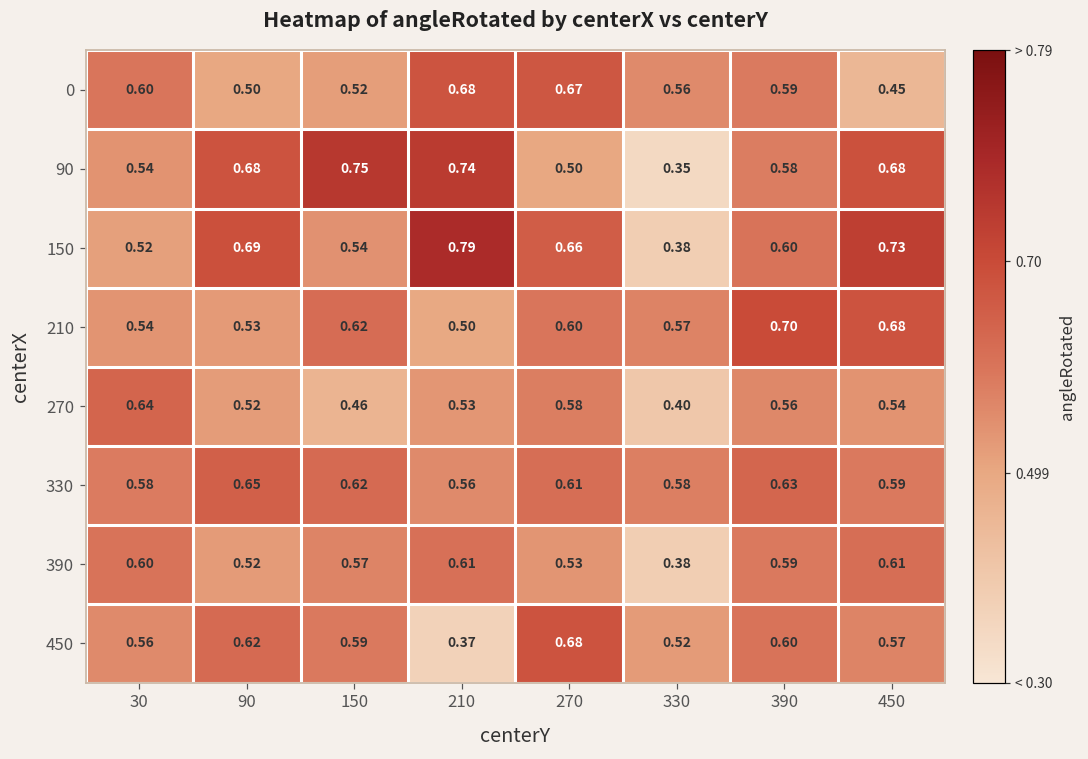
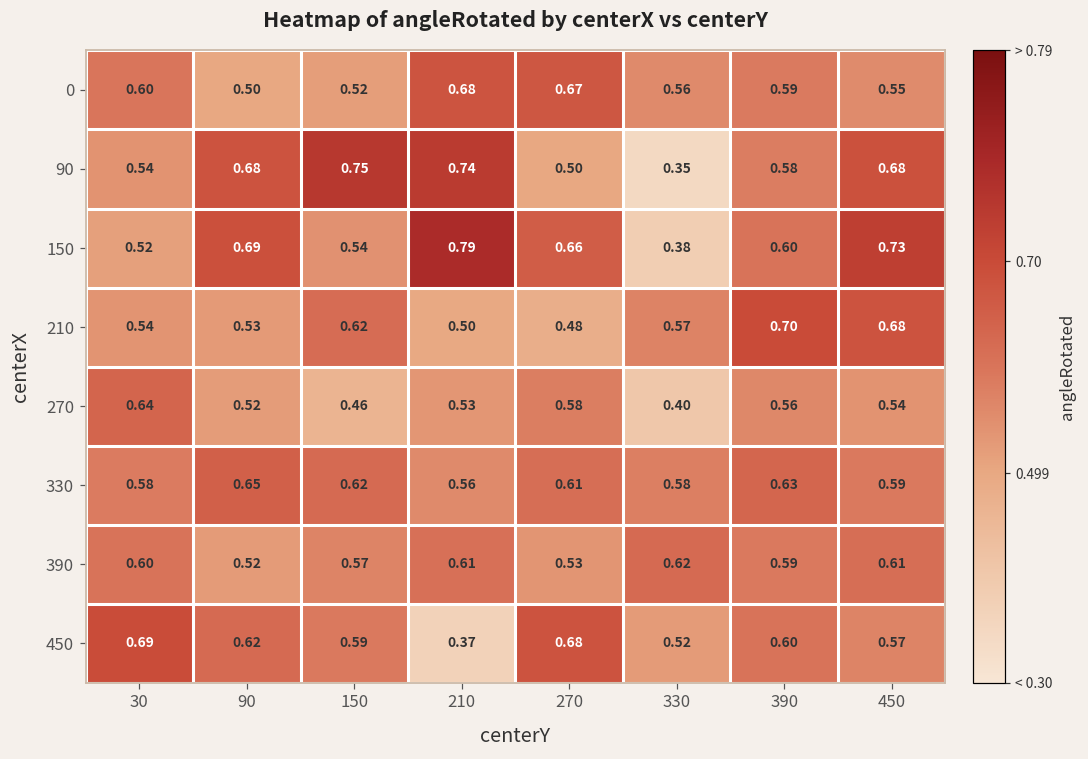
  {
    "0": {
      "30": 0.60,
      "90": 0.50,
      "150": 0.52,
      "210": 0.68,
      "270": 0.67,
      "330": 0.56,
      "390": 0.59,
-     "450": 0.45
+     "450": 0.55
    },
    "90": {
      "30": 0.54,
      "90": 0.68,
      "150": 0.75,
      "210": 0.74,
      "270": 0.50,
      "330": 0.35,
      "390": 0.58,
      "450": 0.68
    },
    "150": {
      "30": 0.52,
      "90": 0.69,
      "150": 0.54,
      "210": 0.79,
      "270": 0.66,
      "330": 0.38,
      "390": 0.60,
      "450": 0.73
    },
    "210": {
      "30": 0.54,
      "90": 0.53,
      "150": 0.62,
      "210": 0.50,
-     "270": 0.60,
+     "270": 0.48,
      "330": 0.57,
      "390": 0.70,
      "450": 0.68
    },
    "270": {
      "30": 0.64,
      "90": 0.52,
      "150": 0.46,
      "210": 0.53,
      "270": 0.58,
      "330": 0.40,
      "390": 0.56,
      "450": 0.54
    },
    "330": {
      "30": 0.58,
      "90": 0.65,
      "150": 0.62,
      "210": 0.56,
      "270": 0.61,
      "330": 0.58,
      "390": 0.63,
      "450": 0.59
    },
    "390": {
      "30": 0.60,
      "90": 0.52,
      "150": 0.57,
      "210": 0.61,
      "270": 0.53,
-     "330": 0.38,
+     "330": 0.62,
      "390": 0.59,
      "450": 0.61
    },
    "450": {
-     "30": 0.56,
+     "30": 0.69,
      "90": 0.62,
      "150": 0.59,
      "210": 0.37,
      "270": 0.68,
      "330": 0.52,
      "390": 0.60,
      "450": 0.57
    }
  }
